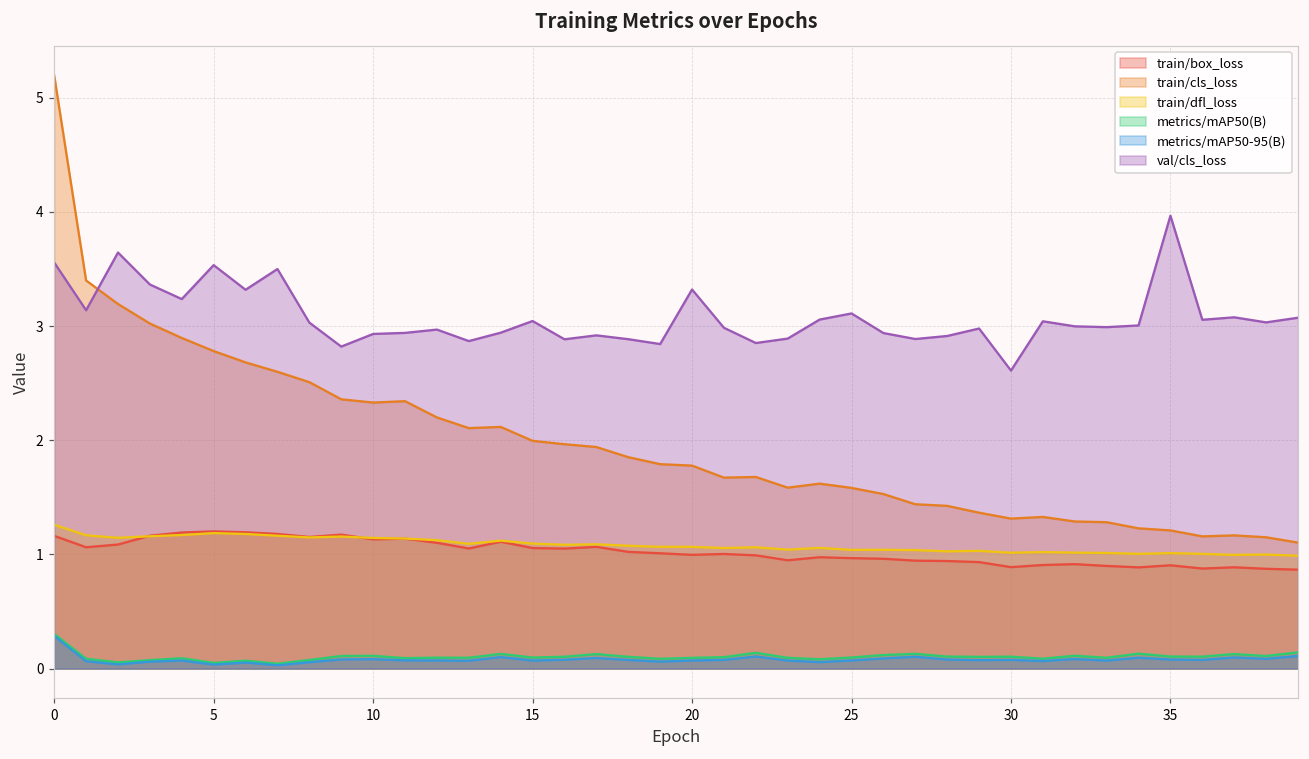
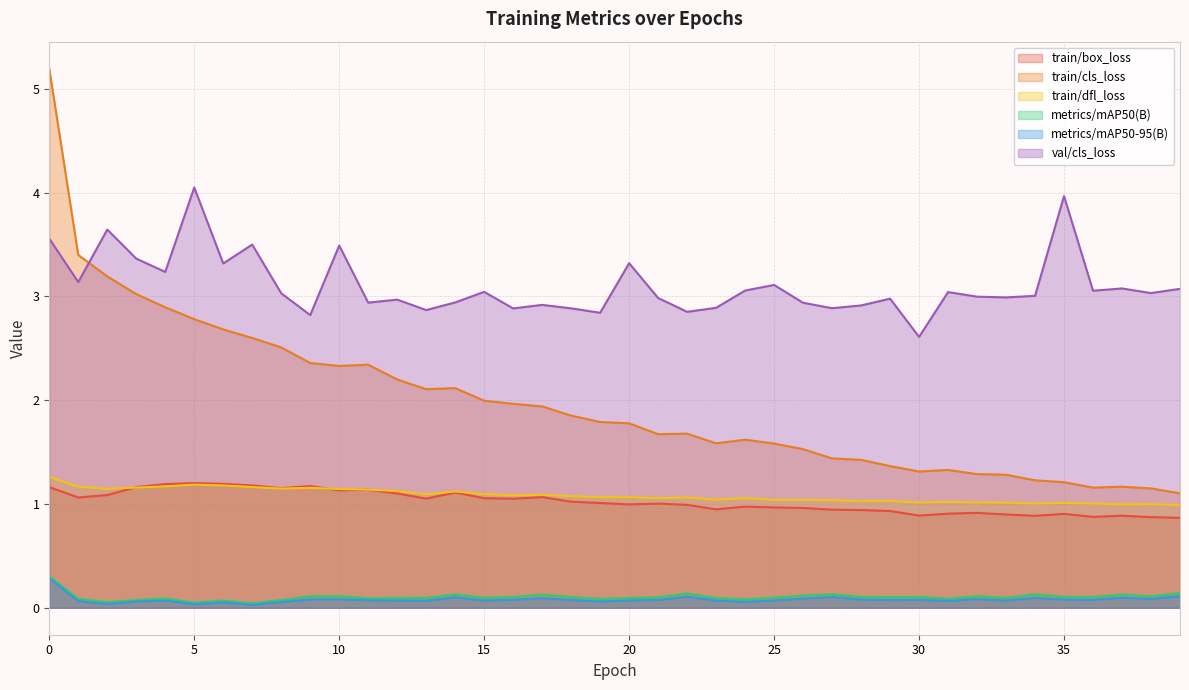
  {
    "metrics/mAP50(B)": {
      "10": 0.11,
      "15": 0.10,
      "25": 0.10,
      "30": 0.10,
      "35": 0.11
    },
    "metrics/mAP50-95(B)": {
      "10": 0.08,
      "15": 0.07,
      "25": 0.07,
      "30": 0.08,
      "35": 0.08
    },
    "val/cls_loss": {
      "0": 3.56,
-     "5": 3.53,
-     "10": 2.93,
+     "5": 4.05,
+     "10": 3.49,
      "15": 3.04,
      "20": 3.32,
      "25": 3.11,
      "30": 2.61,
      "35": 3.97
    }
  }
